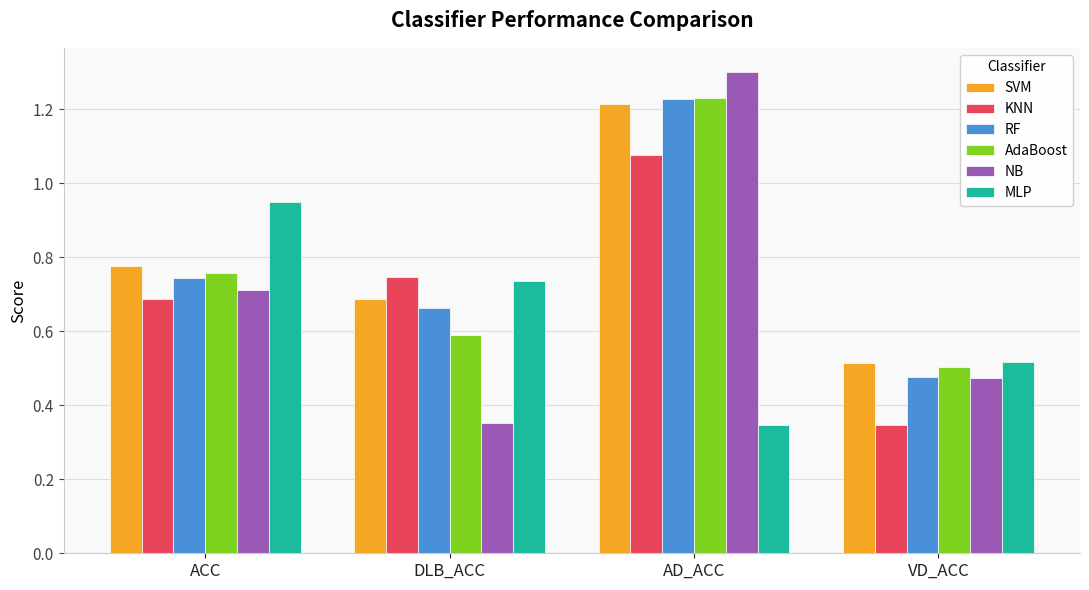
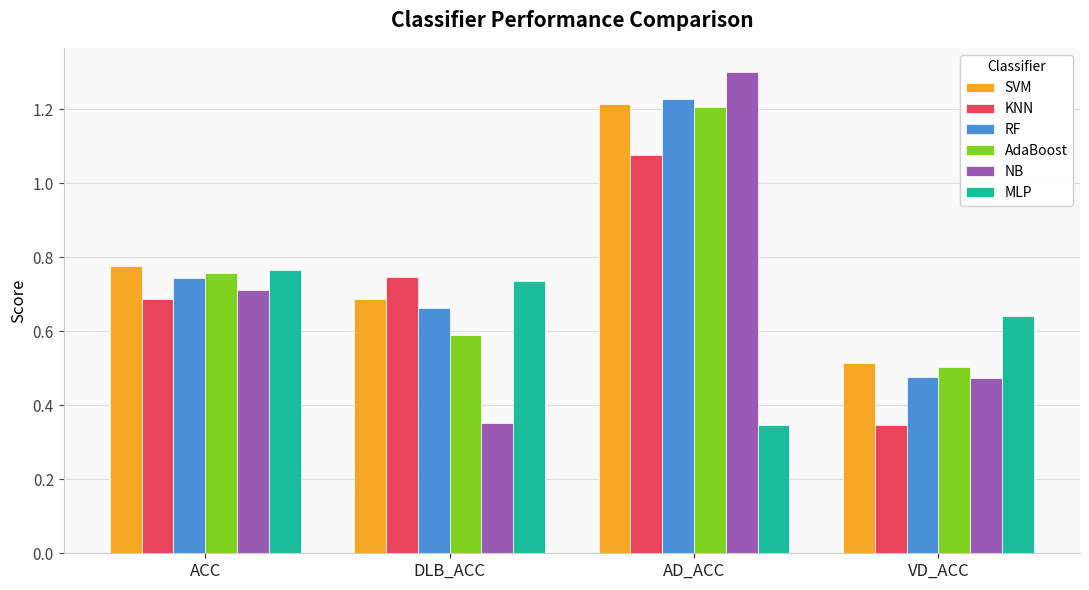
  {
    "SVM": {
      "ACC": 0.78,
      "DLB_ACC": 0.69,
      "AD_ACC": 1.22,
      "VD_ACC": 0.51
    },
    "KNN": {
      "ACC": 0.69,
      "DLB_ACC": 0.75,
      "AD_ACC": 1.08,
      "VD_ACC": 0.35
    },
    "RF": {
      "ACC": 0.74,
      "DLB_ACC": 0.66,
      "AD_ACC": 1.23,
      "VD_ACC": 0.48
    },
    "AdaBoost": {
      "ACC": 0.76,
      "DLB_ACC": 0.59,
-     "AD_ACC": 1.23,
+     "AD_ACC": 1.21,
      "VD_ACC": 0.50
    },
    "NB": {
      "ACC": 0.71,
      "DLB_ACC": 0.35,
      "AD_ACC": 1.30,
      "VD_ACC": 0.47
    },
    "MLP": {
-     "ACC": 0.95,
+     "ACC": 0.77,
      "DLB_ACC": 0.74,
      "AD_ACC": 0.35,
-     "VD_ACC": 0.52
+     "VD_ACC": 0.64
    }
  }
